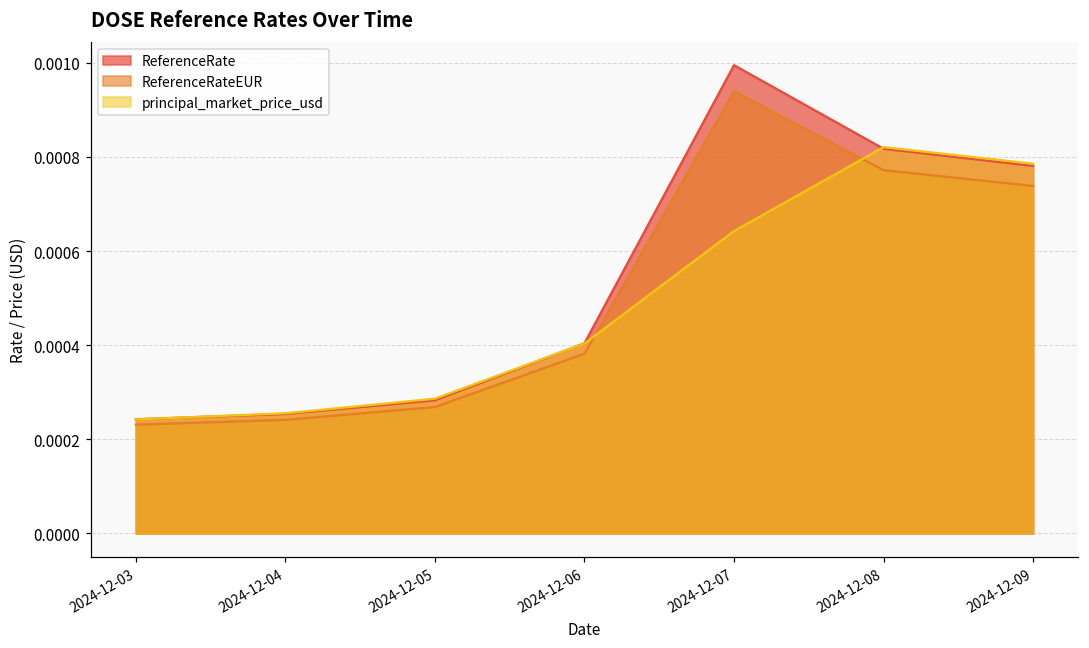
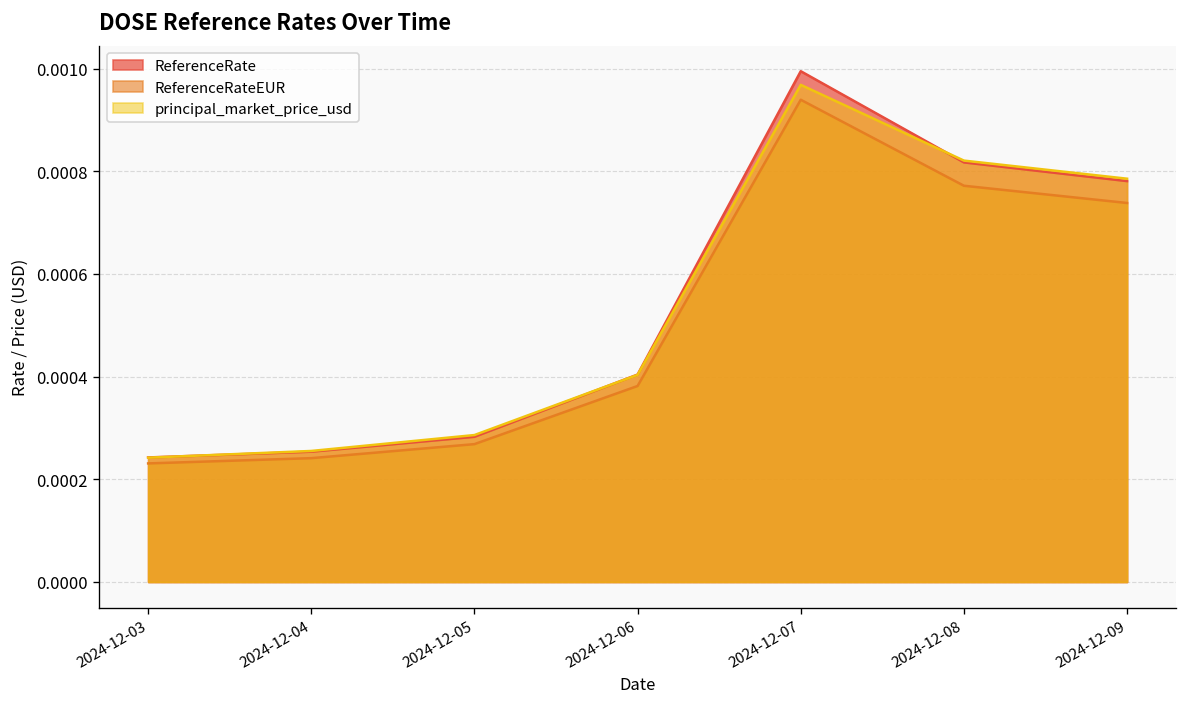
  {
    "principal_market_price_usd": {
-     "2024-12-07": 0.00064
+     "2024-12-07": 0.00097
    }
  }
